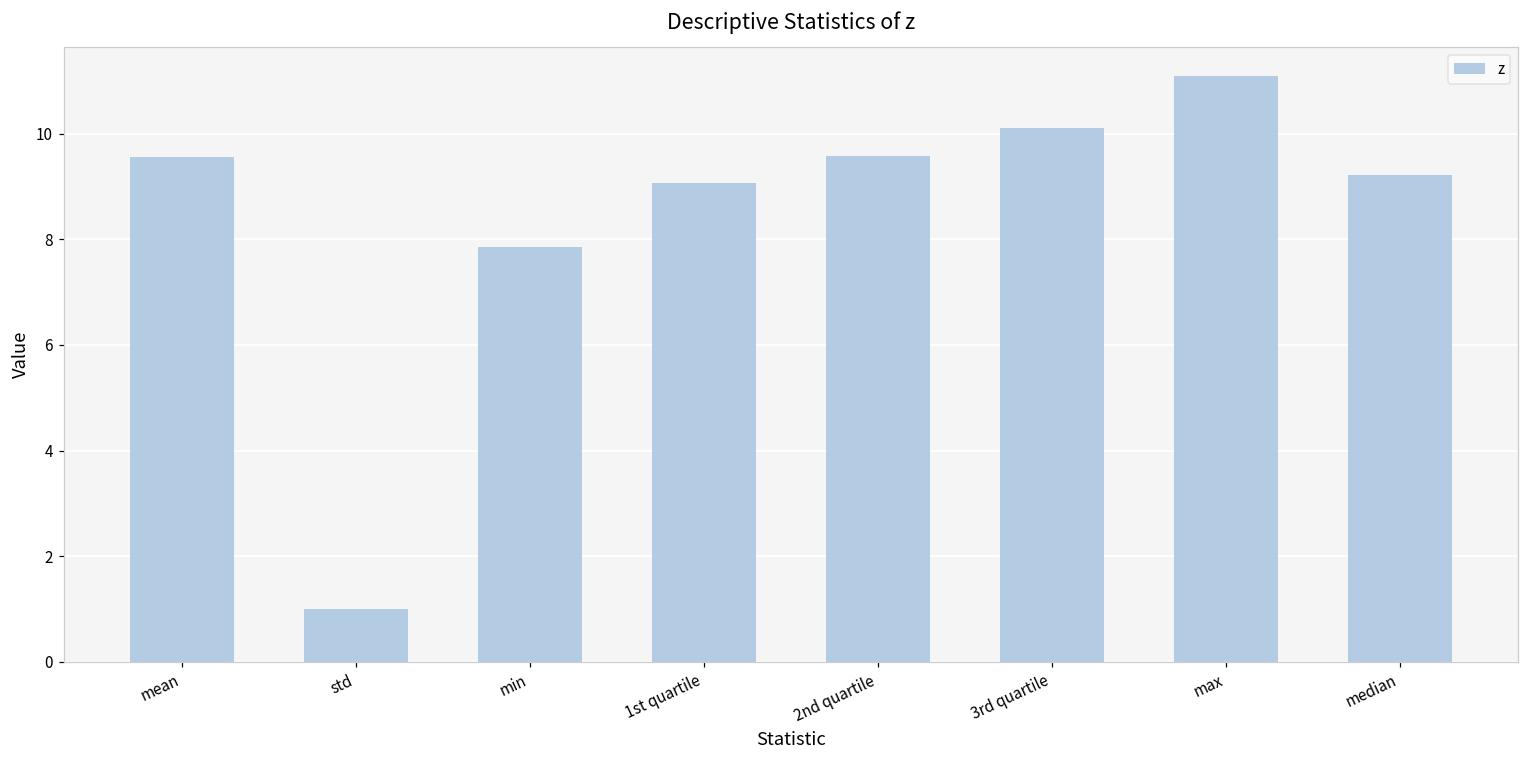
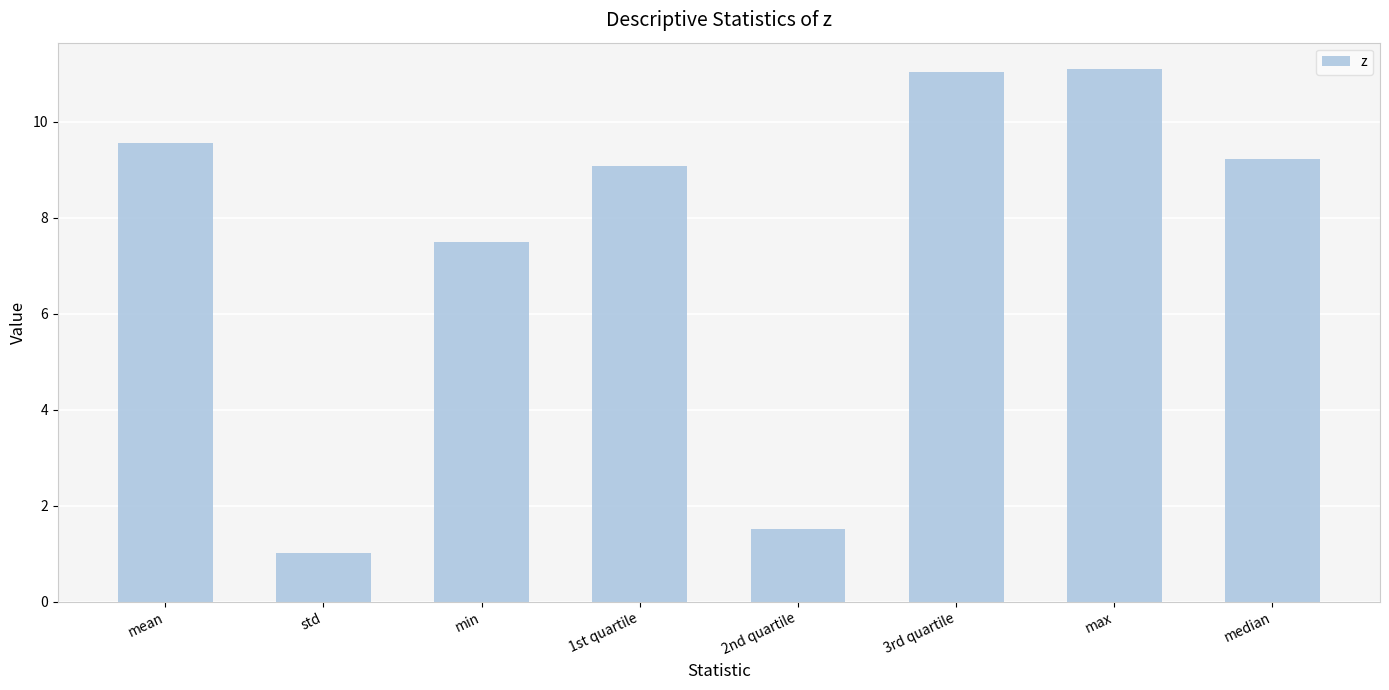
  {
    "mean": 9.6,
    "std": 1.0,
-   "min": 7.9,
+   "min": 7.5,
    "1st quartile": 9.1,
-   "2nd quartile": 9.6,
-   "3rd quartile": 10.1,
+   "2nd quartile": 1.5,
+   "3rd quartile": 11.0,
    "max": 11.1,
    "median": 9.2
  }
